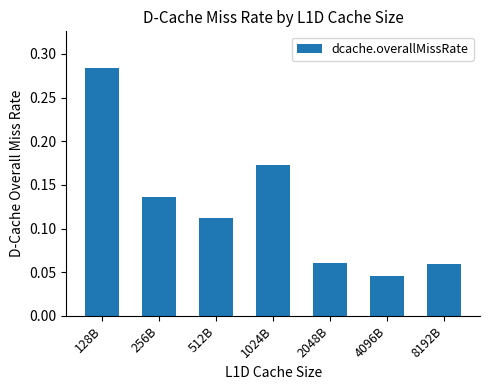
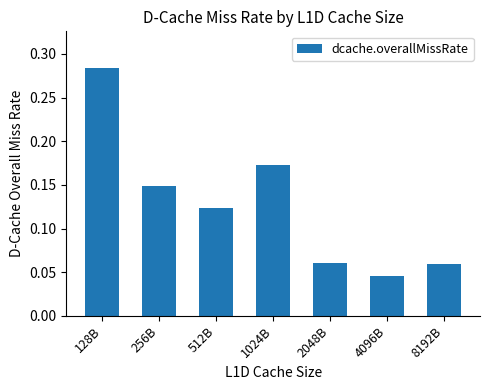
  {
    "128B": 0.28,
-   "256B": 0.14,
-   "512B": 0.11,
+   "256B": 0.15,
+   "512B": 0.12,
    "1024B": 0.17,
    "2048B": 0.06,
    "4096B": 0.05,
    "8192B": 0.06
  }
